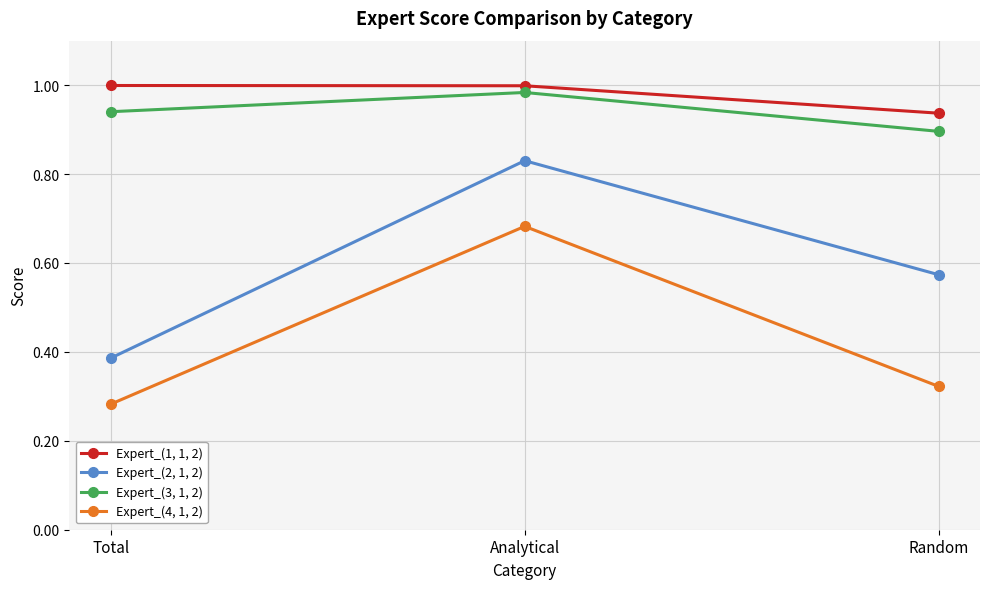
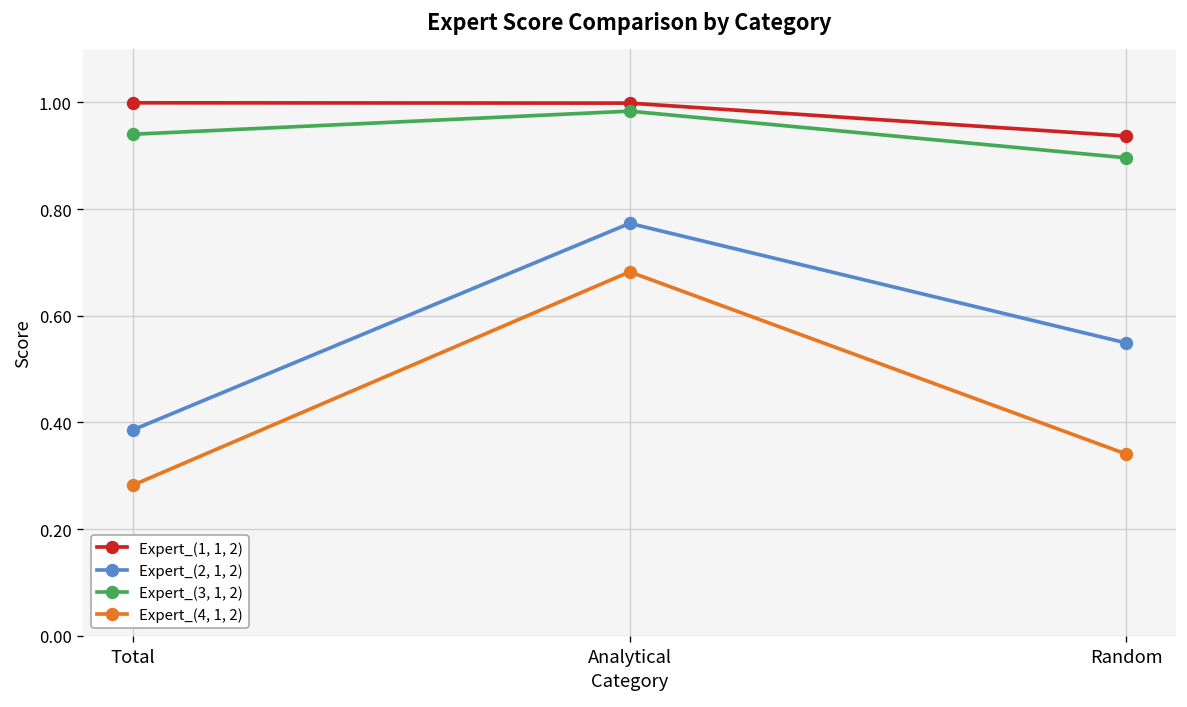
  {
    "Expert_(1, 1, 2)": {
      "Total": 1.00,
      "Analytical": 1.00,
      "Random": 0.94
    },
    "Expert_(2, 1, 2)": {
      "Total": 0.39,
-     "Analytical": 0.83,
-     "Random": 0.57
+     "Analytical": 0.77,
+     "Random": 0.55
    },
    "Expert_(3, 1, 2)": {
      "Total": 0.94,
      "Analytical": 0.98,
      "Random": 0.90
    },
    "Expert_(4, 1, 2)": {
      "Total": 0.28,
      "Analytical": 0.68,
-     "Random": 0.32
+     "Random": 0.34
    }
  }
